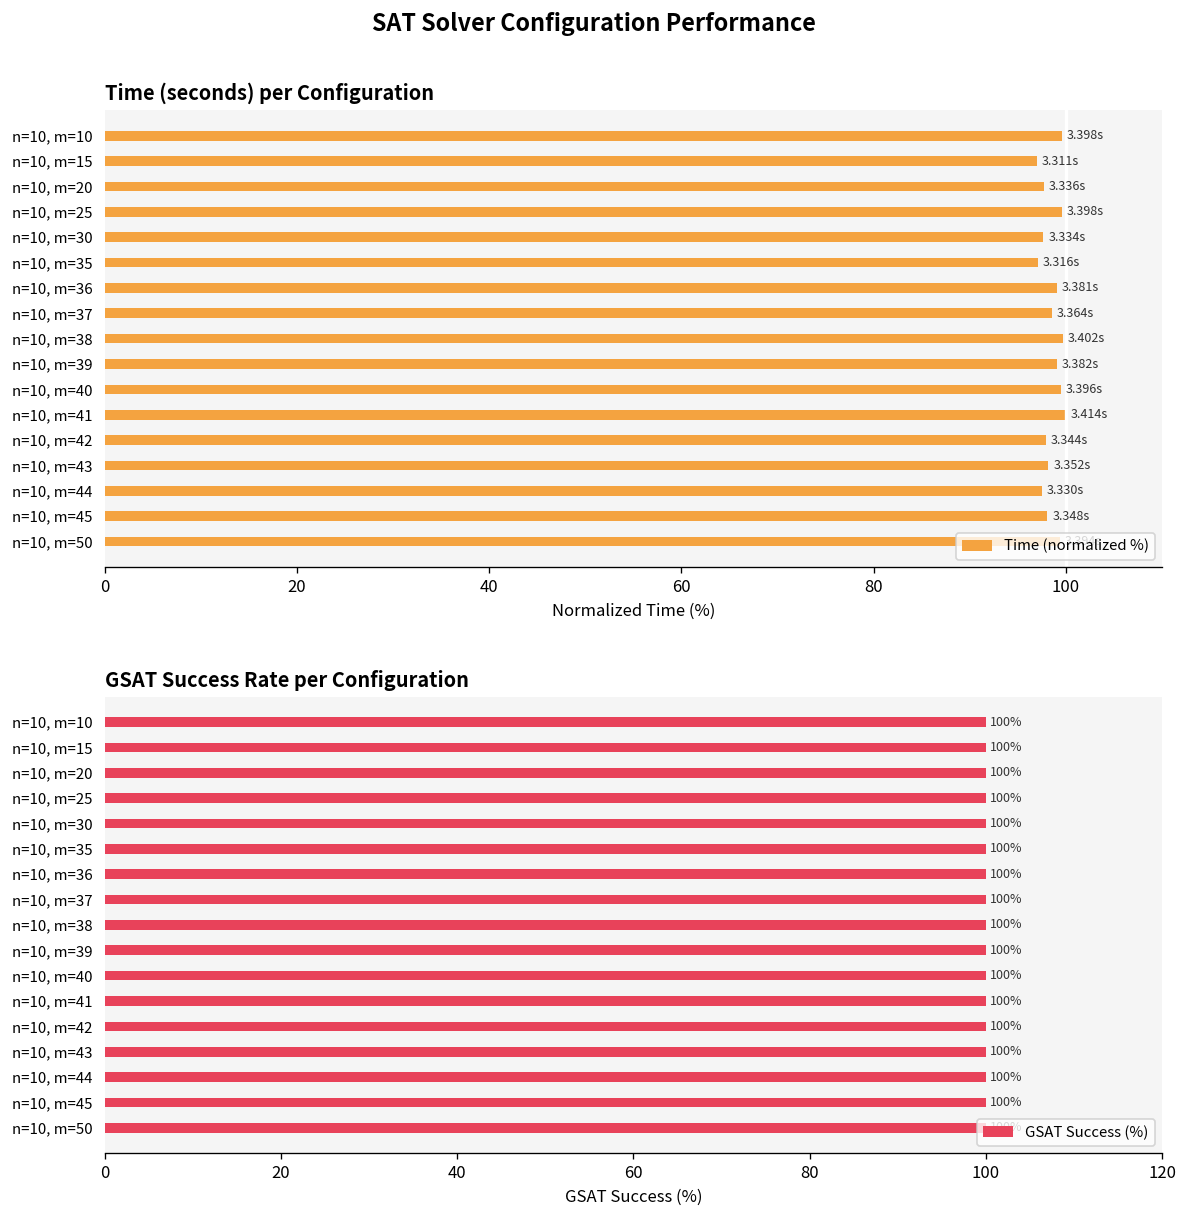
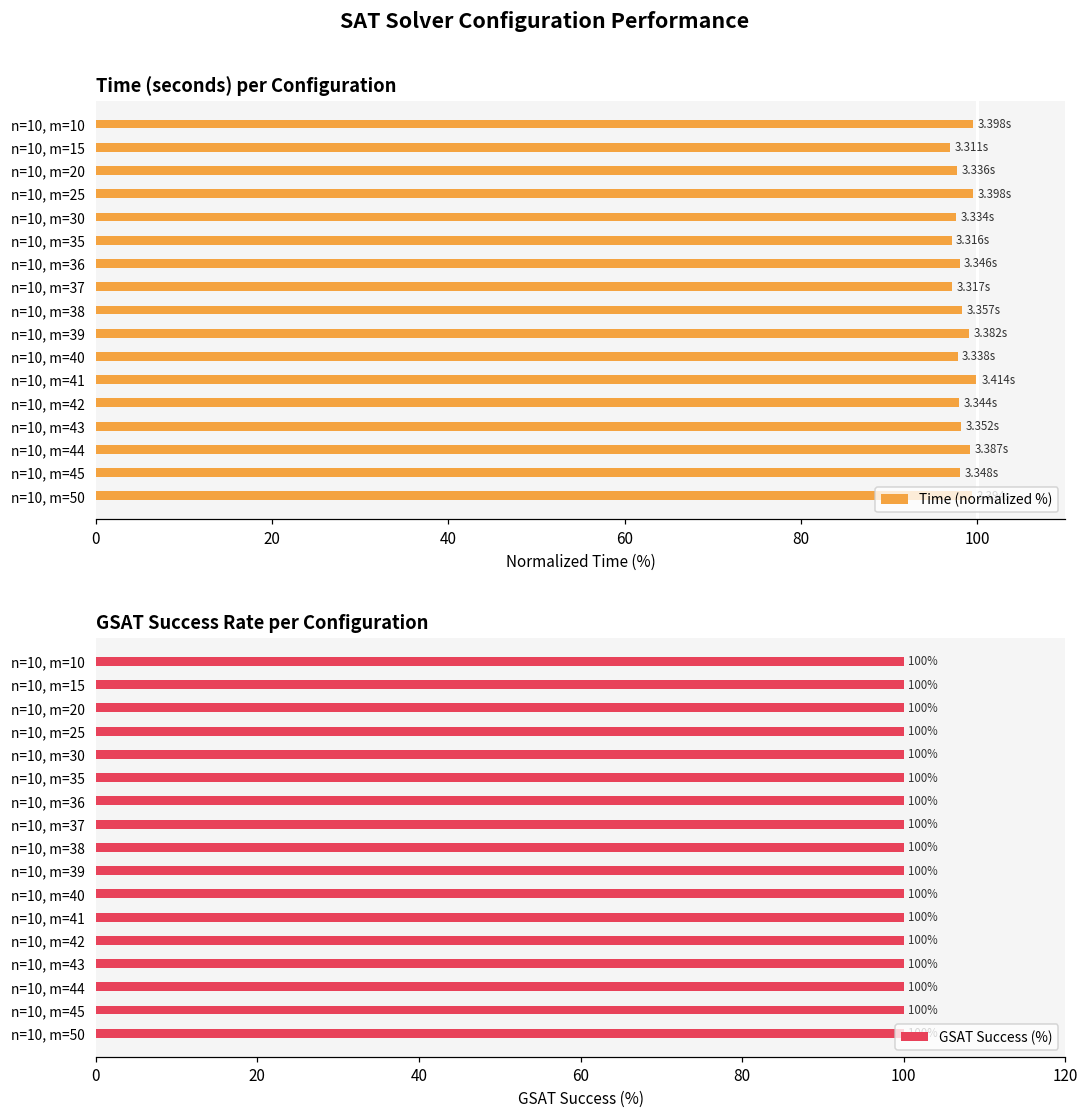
  {
    "Time (seconds) per Configuration": {
-     "n=10, m=36": "3.381s",
-     "n=10, m=37": "3.364s",
-     "n=10, m=38": "3.402s",
-     "n=10, m=40": "3.396s",
-     "n=10, m=44": "3.330s"
+     "n=10, m=36": "3.346s",
+     "n=10, m=37": "3.317s",
+     "n=10, m=38": "3.357s",
+     "n=10, m=40": "3.338s",
+     "n=10, m=44": "3.387s"
    },
    "GSAT Success Rate per Configuration": {
      "n=10, m=10": "100%",
      "n=10, m=15": "100%",
      "n=10, m=20": "100%",
      "n=10, m=25": "100%",
      "n=10, m=30": "100%",
      "n=10, m=35": "100%",
      "n=10, m=36": "100%",
      "n=10, m=37": "100%",
      "n=10, m=38": "100%",
      "n=10, m=39": "100%",
      "n=10, m=40": "100%",
      "n=10, m=41": "100%",
      "n=10, m=42": "100%",
      "n=10, m=43": "100%",
      "n=10, m=44": "100%",
      "n=10, m=45": "100%"
    }
  }
